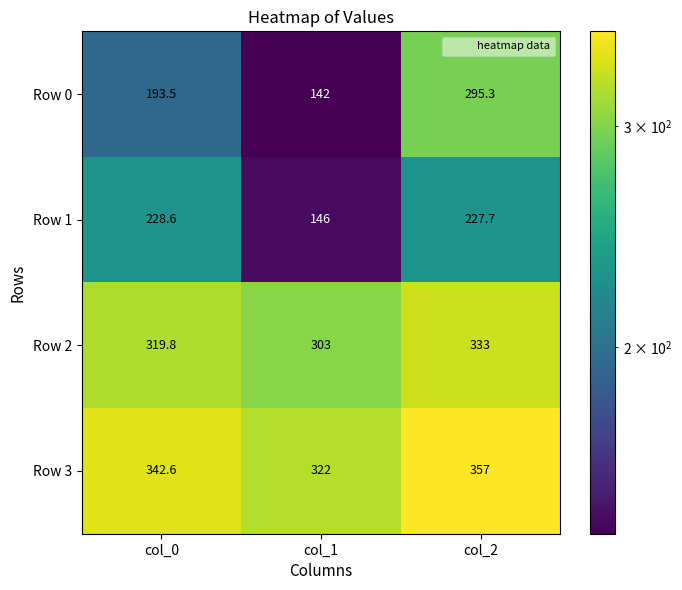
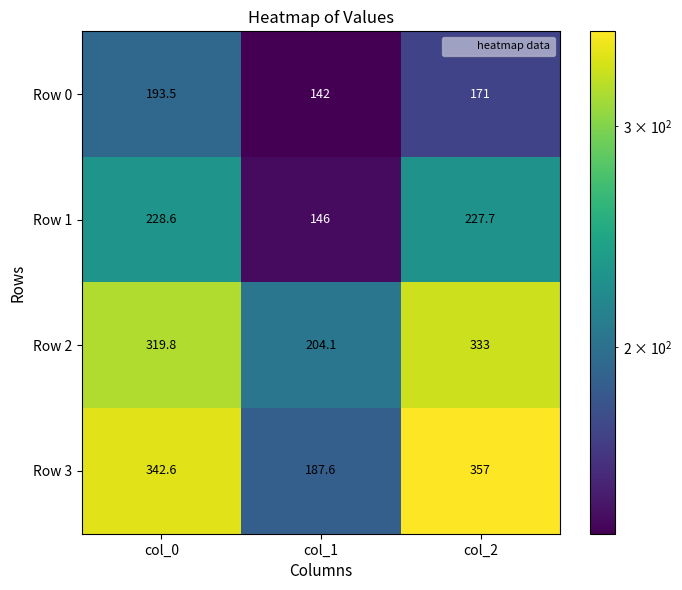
  {
    "Row 0": {
      "col_0": 193.5,
      "col_1": 142,
-     "col_2": 295.3
+     "col_2": 171
    },
    "Row 1": {
      "col_0": 228.6,
      "col_1": 146,
      "col_2": 227.7
    },
    "Row 2": {
      "col_0": 319.8,
-     "col_1": 303,
+     "col_1": 204.1,
      "col_2": 333
    },
    "Row 3": {
      "col_0": 342.6,
-     "col_1": 322,
+     "col_1": 187.6,
      "col_2": 357
    }
  }
